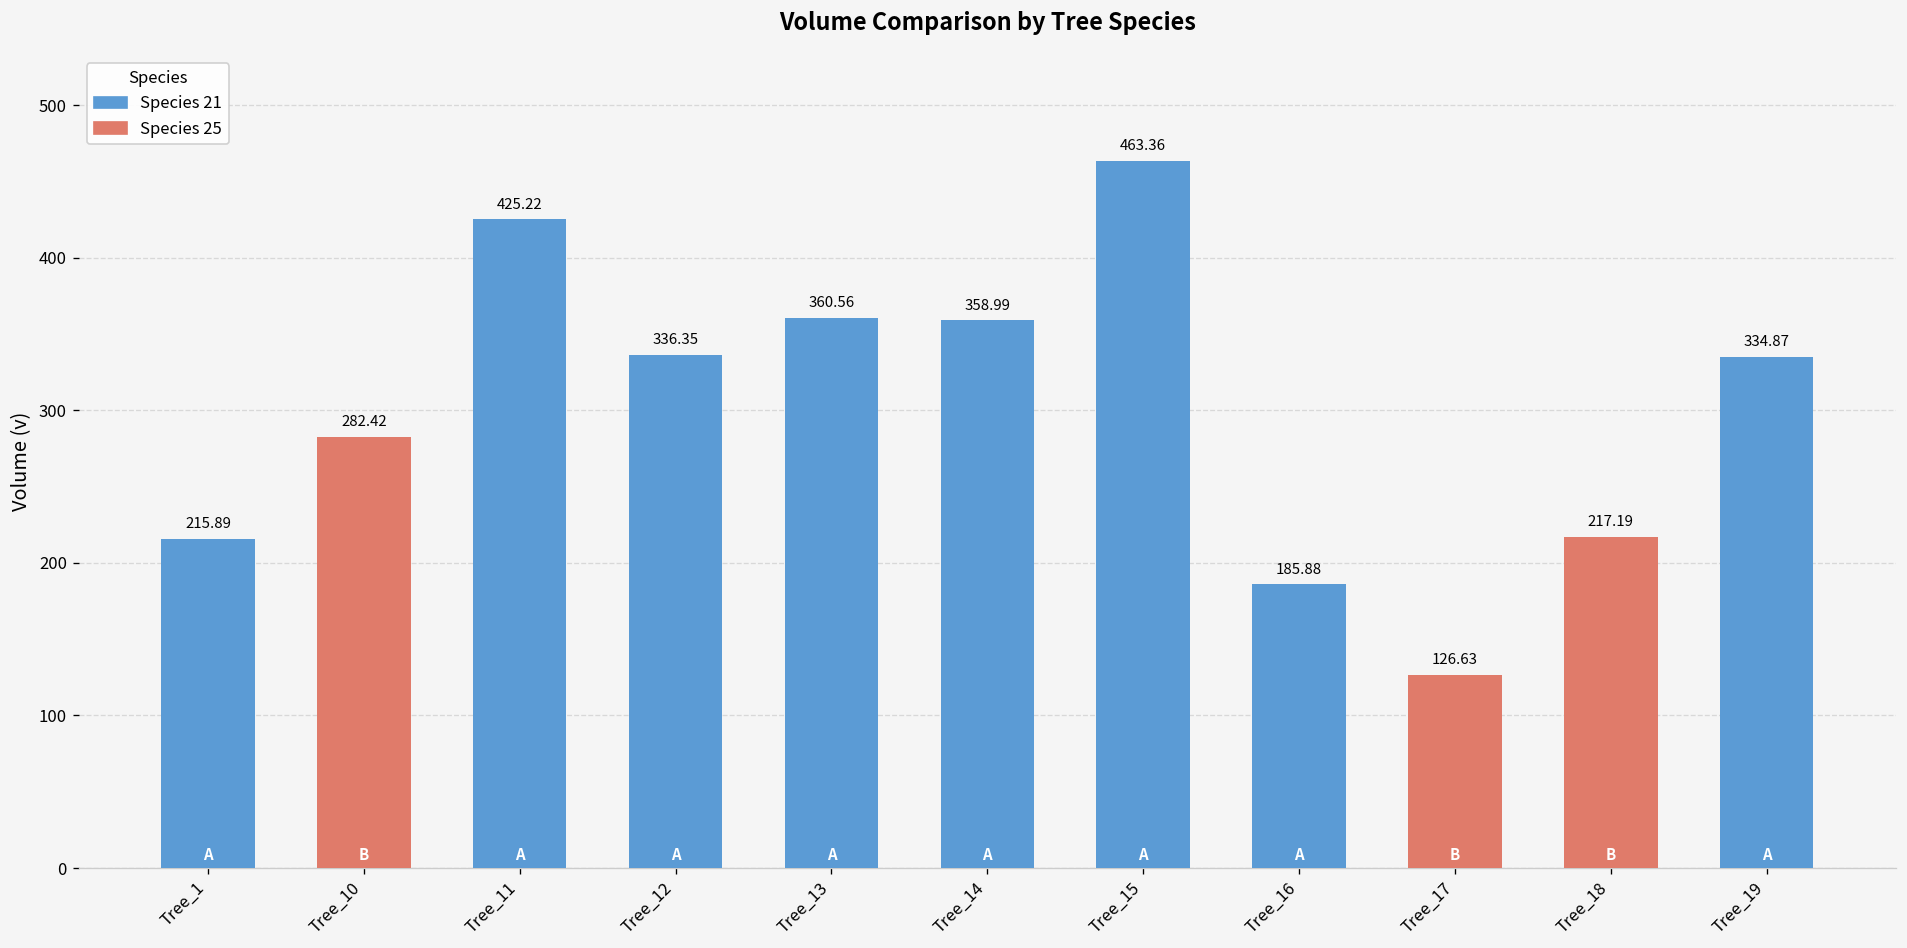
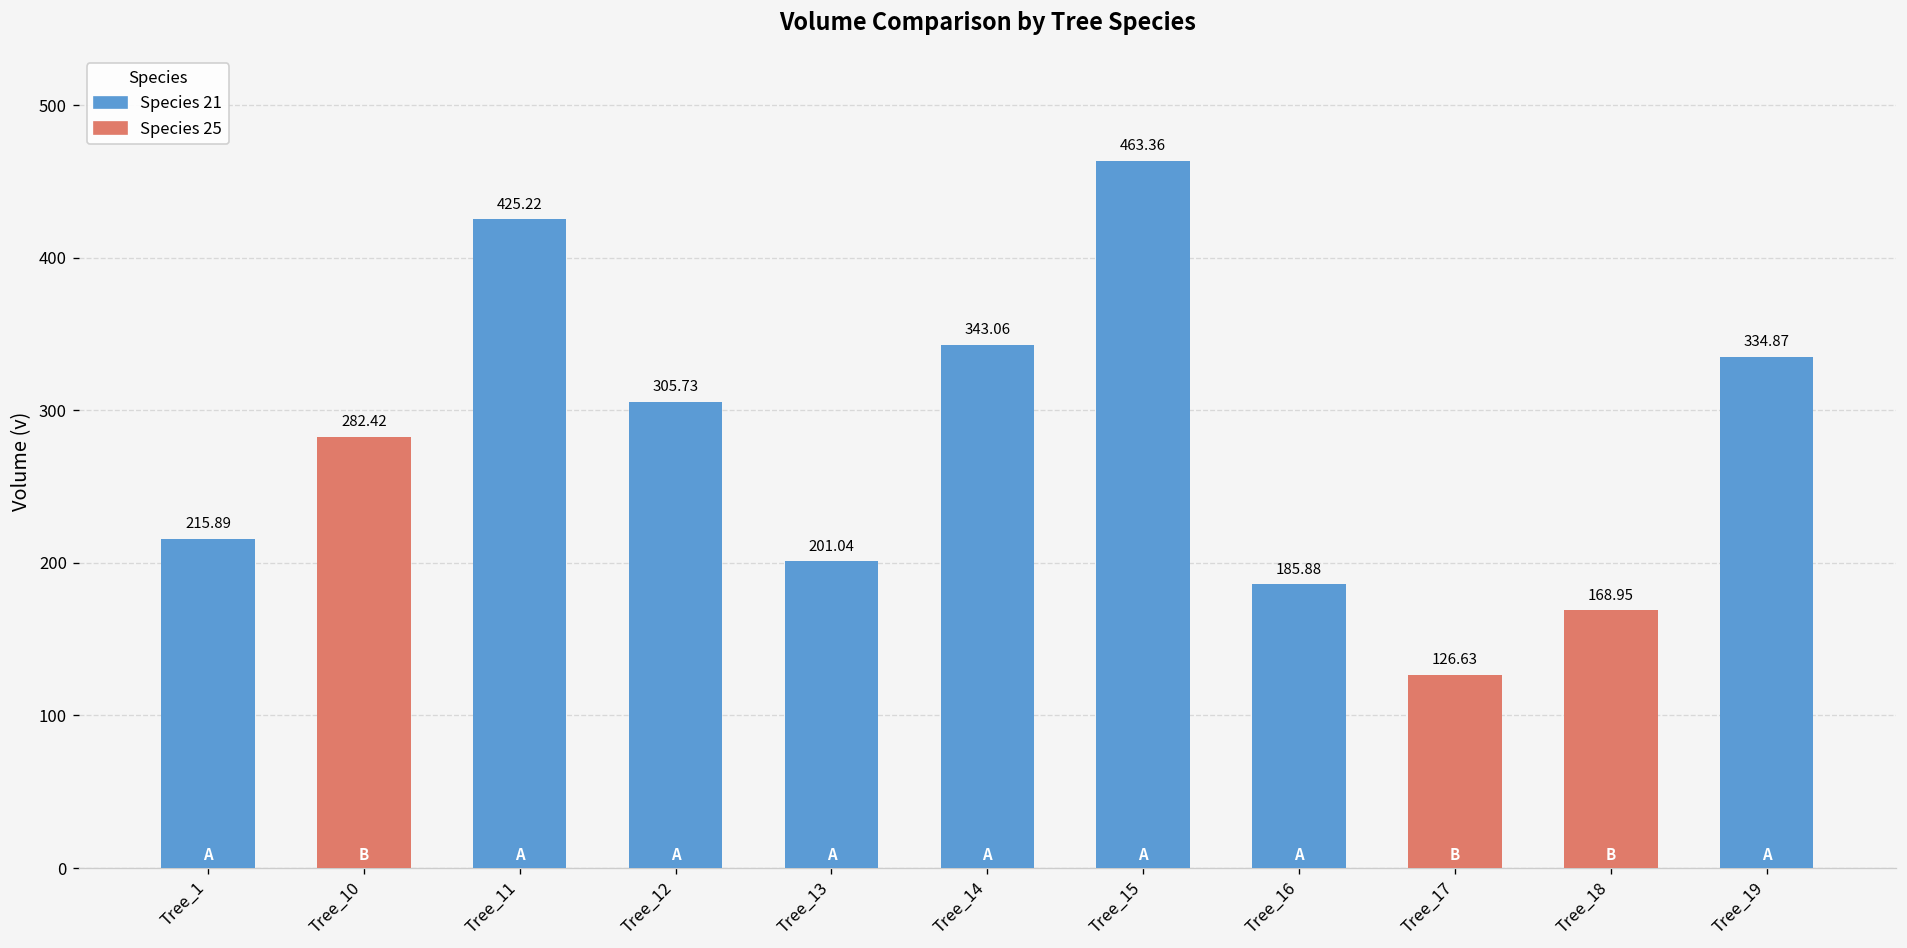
  {
    "Tree_1": 215.89,
    "Tree_10": 282.42,
    "Tree_11": 425.22,
-   "Tree_12": 336.35,
-   "Tree_13": 360.56,
-   "Tree_14": 358.99,
+   "Tree_12": 305.73,
+   "Tree_13": 201.04,
+   "Tree_14": 343.06,
    "Tree_15": 463.36,
    "Tree_16": 185.88,
    "Tree_17": 126.63,
-   "Tree_18": 217.19,
+   "Tree_18": 168.95,
    "Tree_19": 334.87
  }
